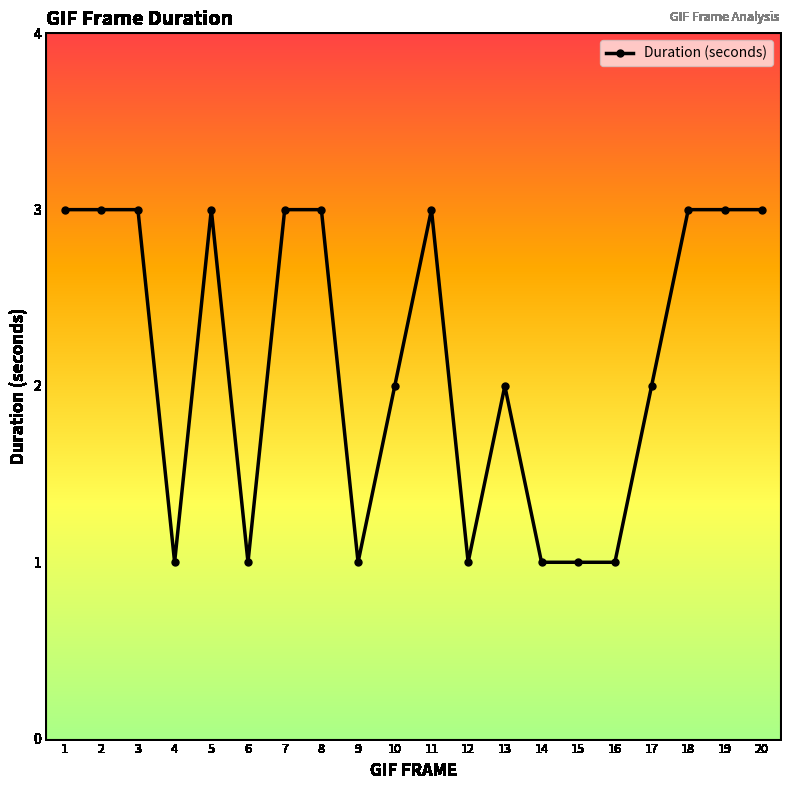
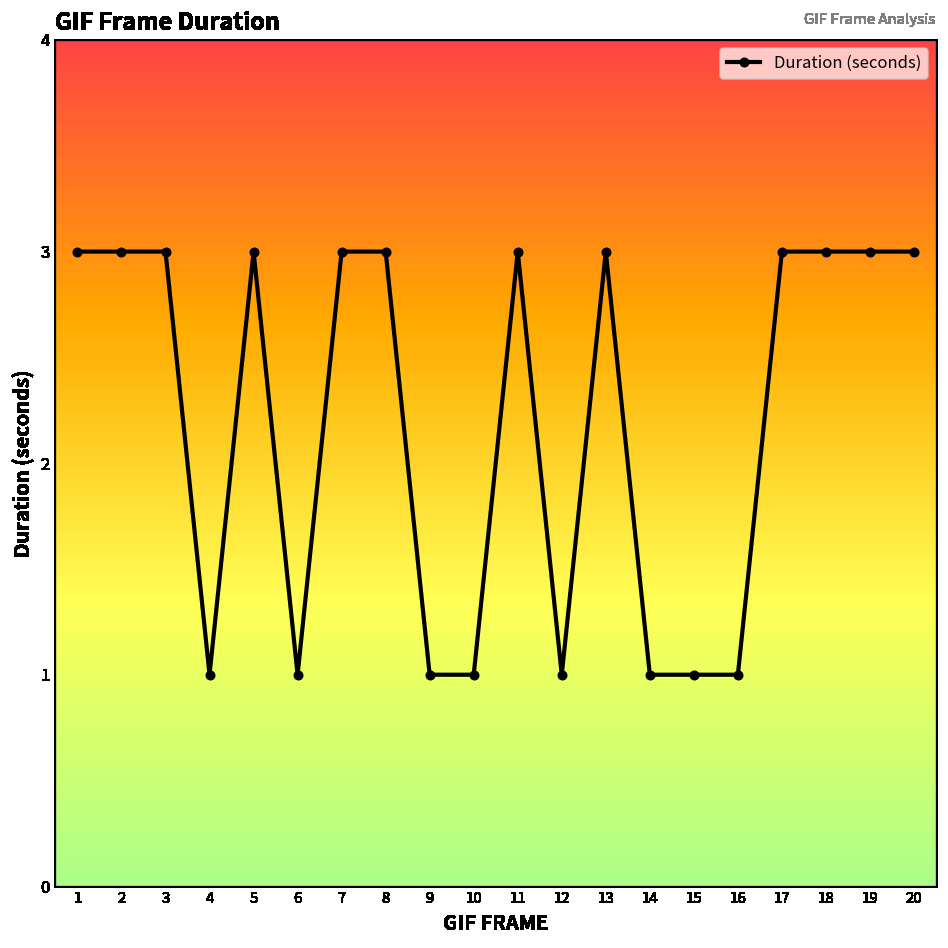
  {
    "1": 3,
    "2": 3,
    "3": 3,
    "4": 1,
    "5": 3,
    "6": 1,
    "7": 3,
    "8": 3,
    "9": 1,
-   "10": 2,
+   "10": 1,
    "11": 3,
    "12": 1,
-   "13": 2,
+   "13": 3,
    "14": 1,
    "15": 1,
    "16": 1,
-   "17": 2,
+   "17": 3,
    "18": 3,
    "19": 3,
    "20": 3
  }
